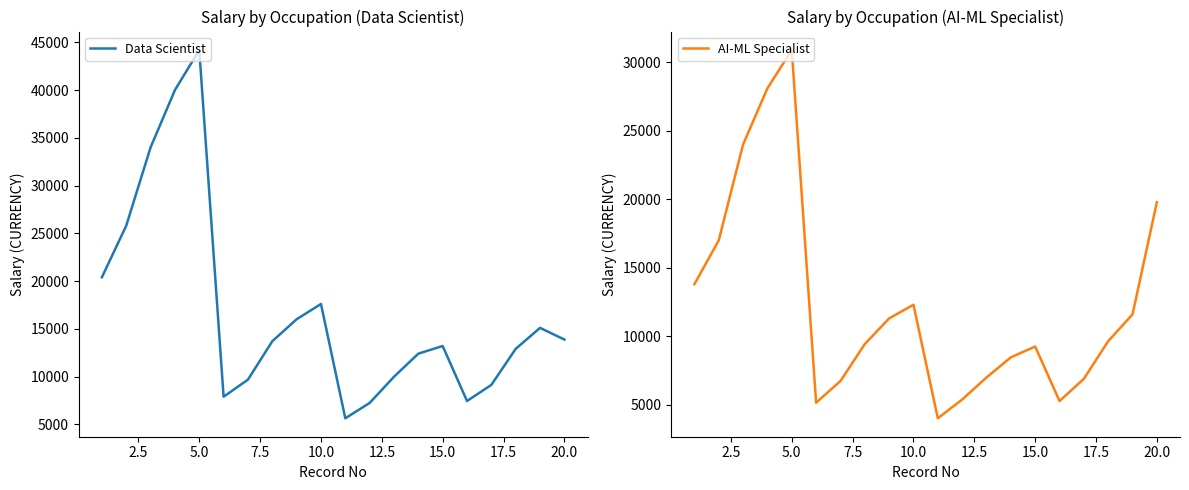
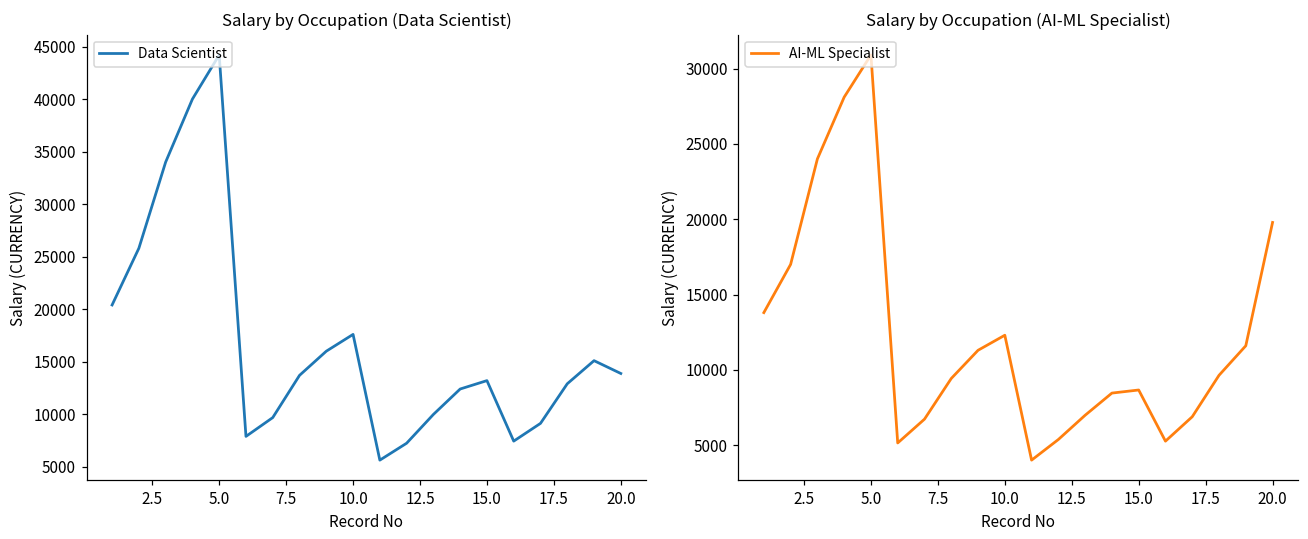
  {
    "Salary by Occupation (Data Scientist)": {
      "10.0": 18000,
      "15.0": 13000,
      "20.0": 14000
    },
    "Salary by Occupation (AI-ML Specialist)": {
      "10.0": 12300,
-     "15.0": 9300,
+     "15.0": 8700,
      "20.0": 19800
    }
  }
